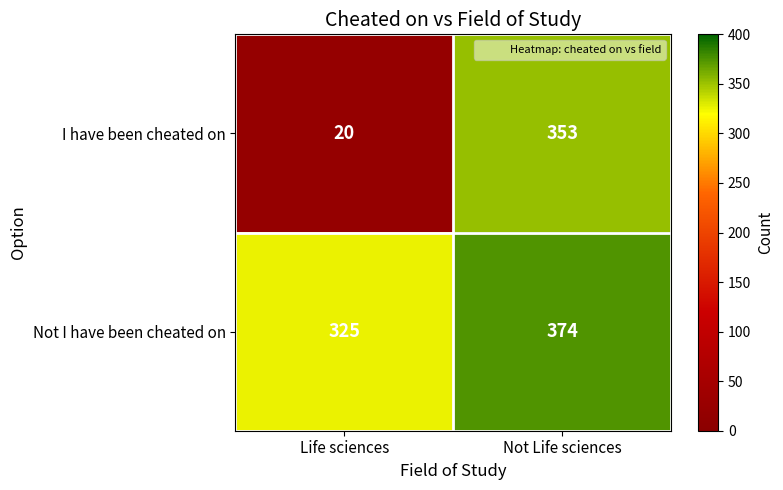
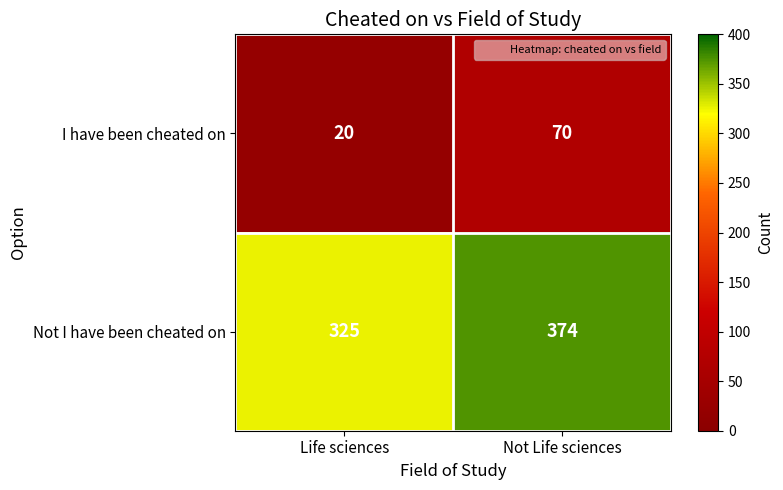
  {
    "I have been cheated on": {
      "Life sciences": 20,
-     "Not Life sciences": 353
+     "Not Life sciences": 70
    },
    "Not I have been cheated on": {
      "Life sciences": 325,
      "Not Life sciences": 374
    }
  }
